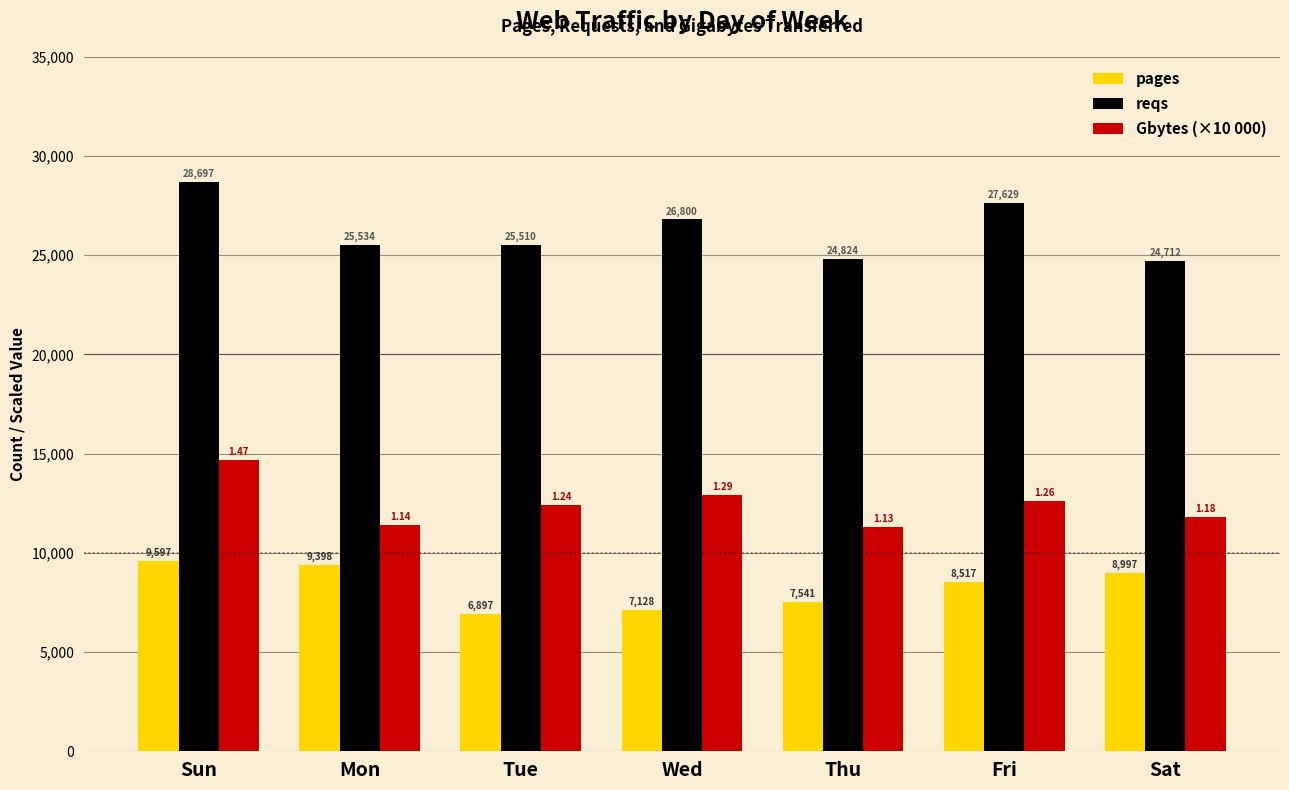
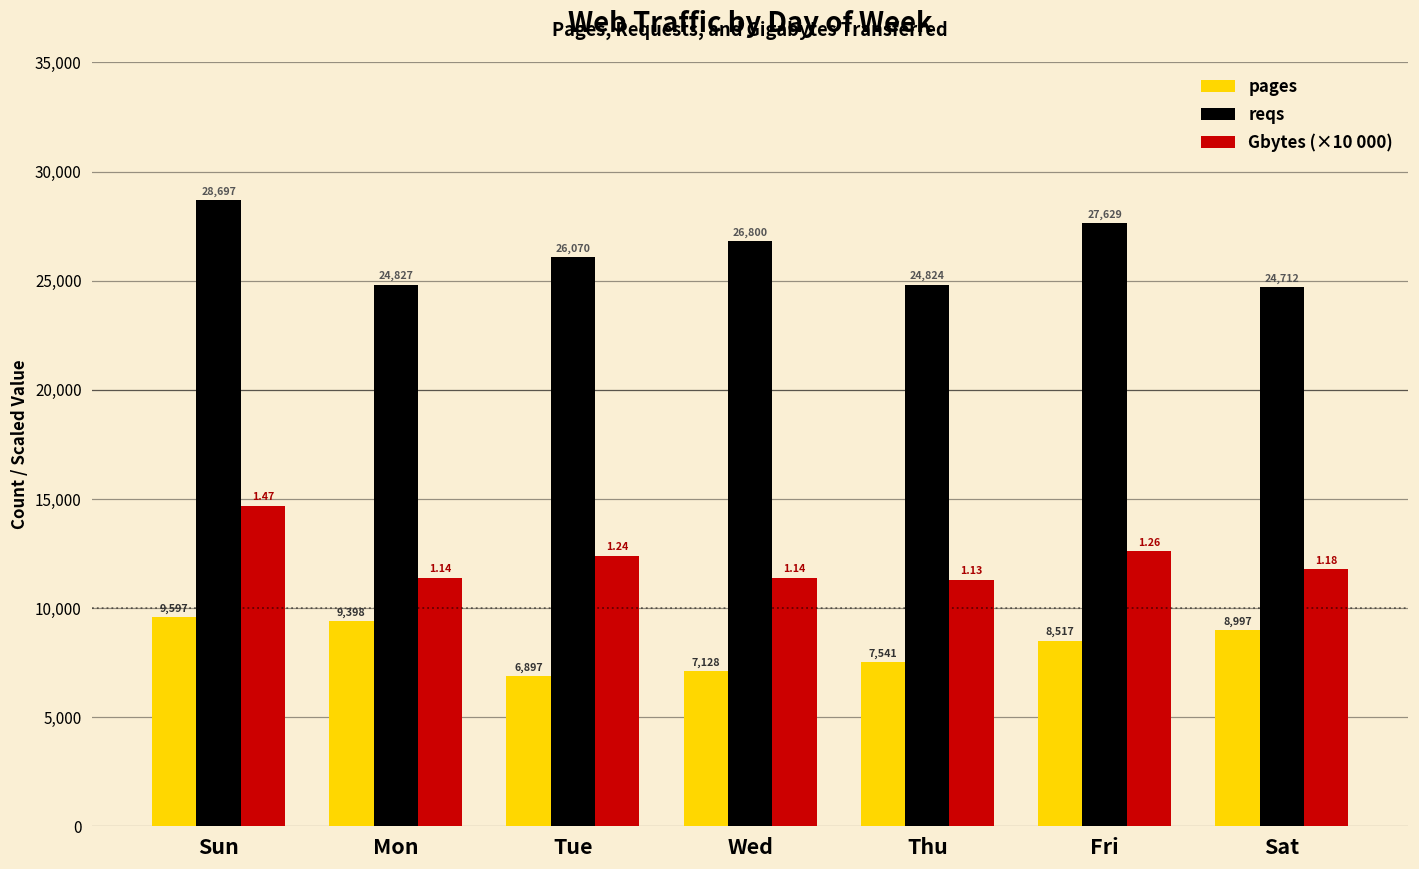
  {
    "pages": {
      "Sun": "9,597",
      "Mon": "9,398",
      "Tue": "6,897",
      "Wed": "7,128",
      "Thu": "7,541",
      "Fri": "8,517",
      "Sat": "8,997"
    },
    "reqs": {
      "Sun": "28,697",
-     "Mon": "25,534",
-     "Tue": "25,510",
+     "Mon": "24,827",
+     "Tue": "26,070",
      "Wed": "26,800",
      "Thu": "24,824",
      "Fri": "27,629",
      "Sat": "24,712"
    },
    "Gbytes (×10 000)": {
-     "Wed": "1.29"
+     "Wed": "1.14"
    }
  }
